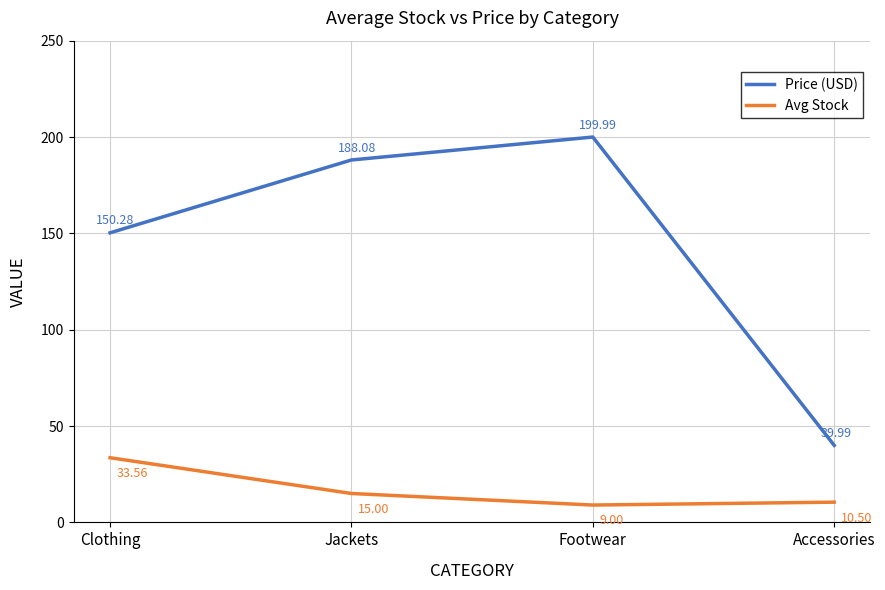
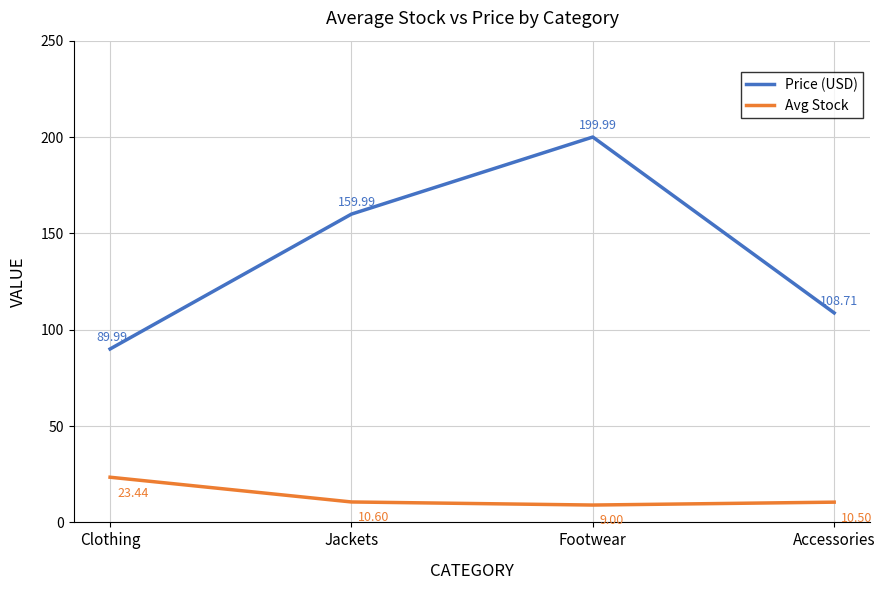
  {
    "Price (USD)": {
-     "Clothing": 150.28,
-     "Jackets": 188.08,
+     "Clothing": 89.99,
+     "Jackets": 159.99,
      "Footwear": 199.99,
-     "Accessories": 39.99
+     "Accessories": 108.71
    },
    "Avg Stock": {
-     "Clothing": 33.56,
-     "Jackets": 15.00,
+     "Clothing": 23.44,
+     "Jackets": 10.60,
      "Footwear": 9.00,
      "Accessories": 10.50
    }
  }
